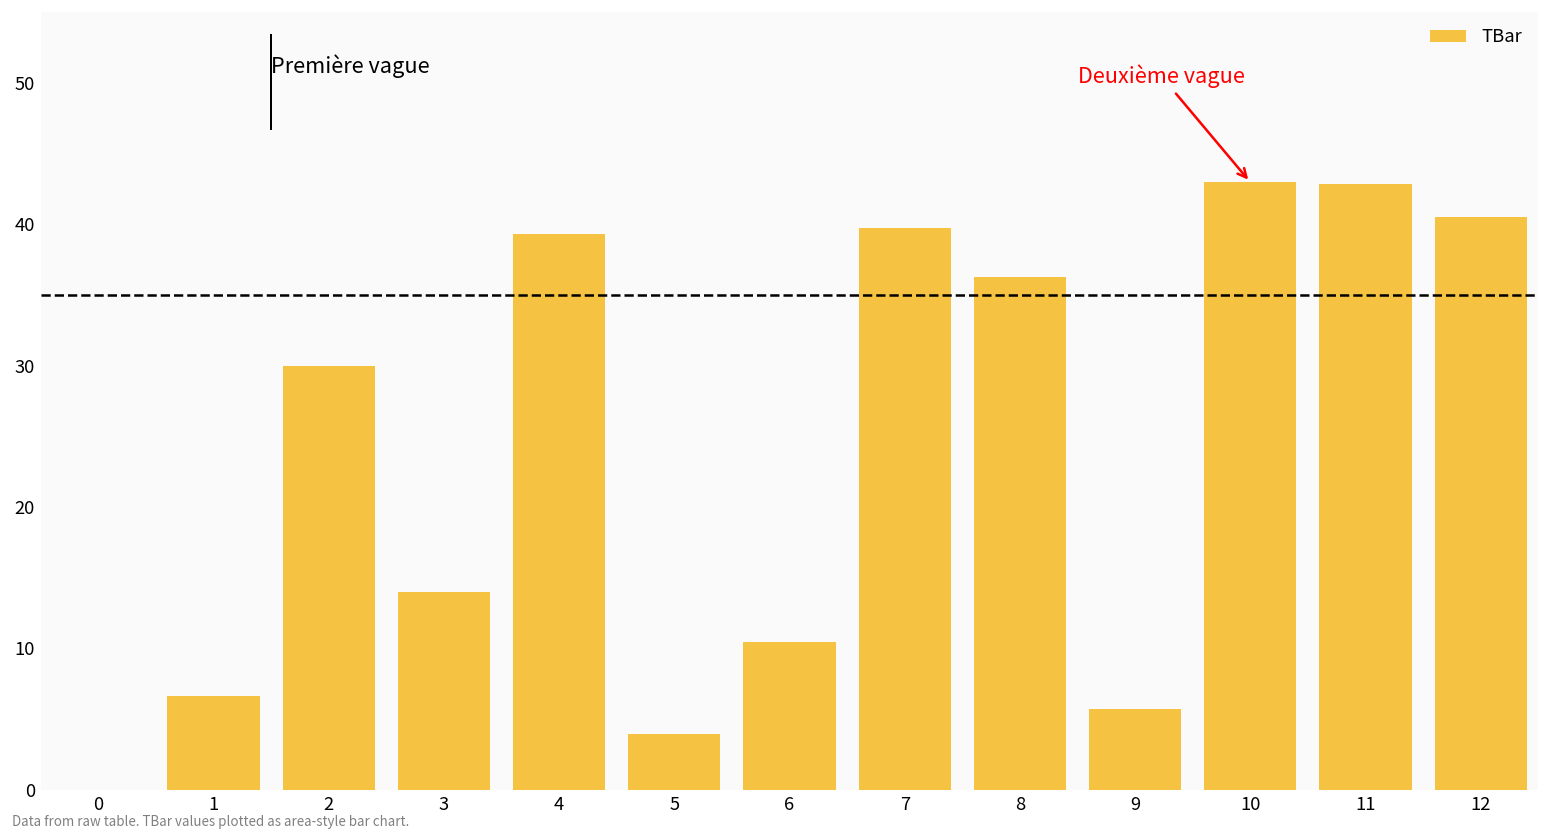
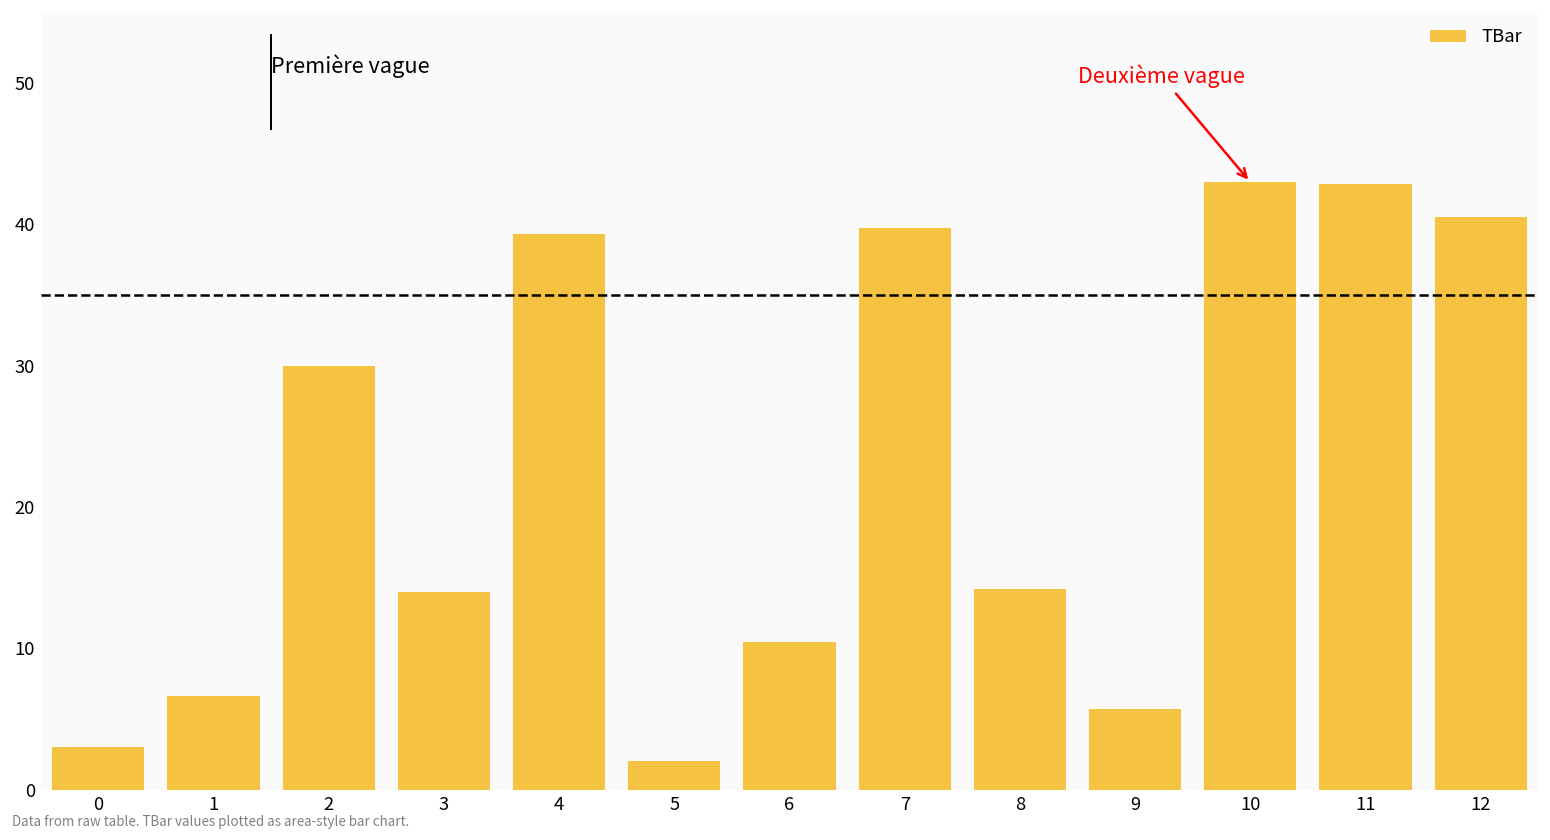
  {
-   "0": 0,
+   "0": 3,
    "1": 6.6,
    "2": 30.0,
    "3": 14.0,
    "4": 39.3,
-   "5": 4.0,
+   "5": 2.0,
    "6": 10.4,
    "7": 39.7,
-   "8": 36.2,
+   "8": 14.2,
    "9": 5.7,
    "10": 43.0,
    "11": 42.8,
    "12": 40.5
  }
